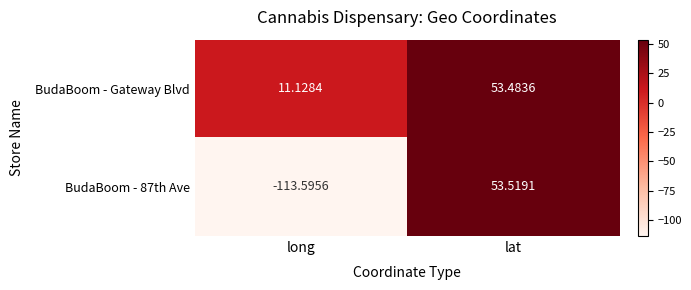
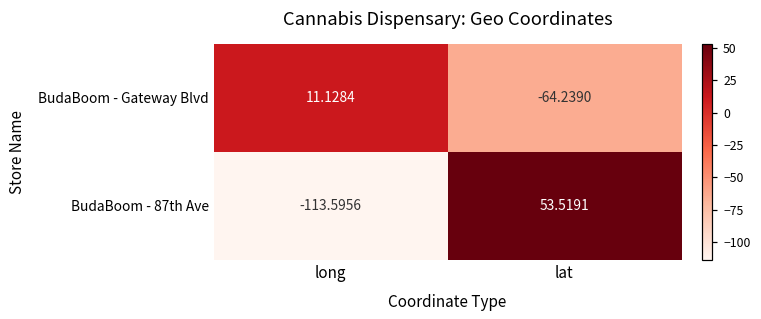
  {
    "BudaBoom - Gateway Blvd": {
      "long": 11.1284,
-     "lat": 53.4836
+     "lat": -64.2390
    },
    "BudaBoom - 87th Ave": {
      "long": -113.5956,
      "lat": 53.5191
    }
  }
